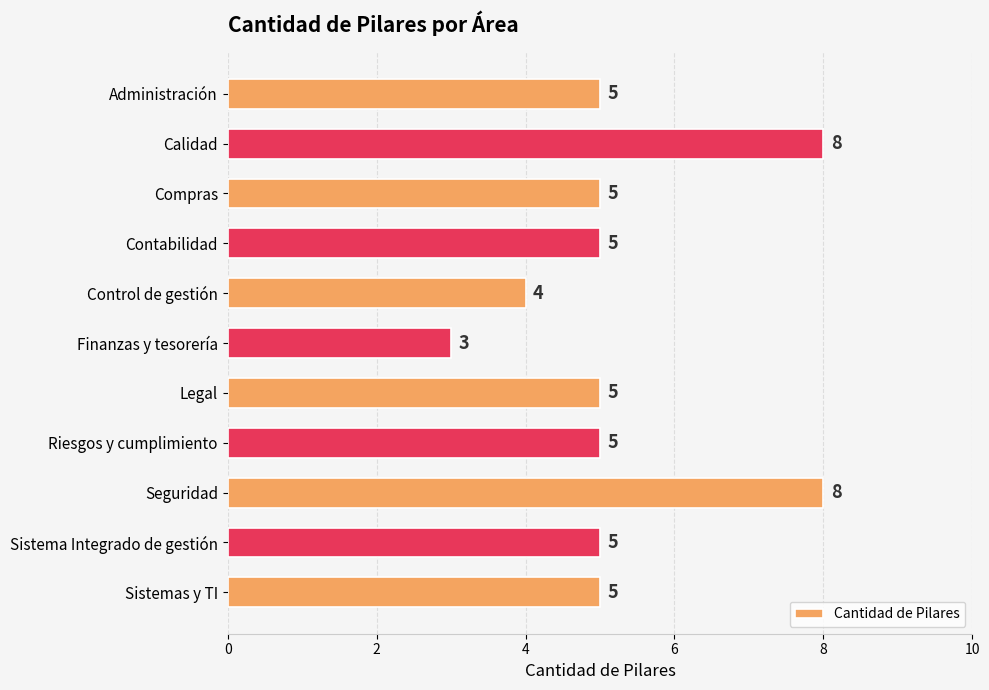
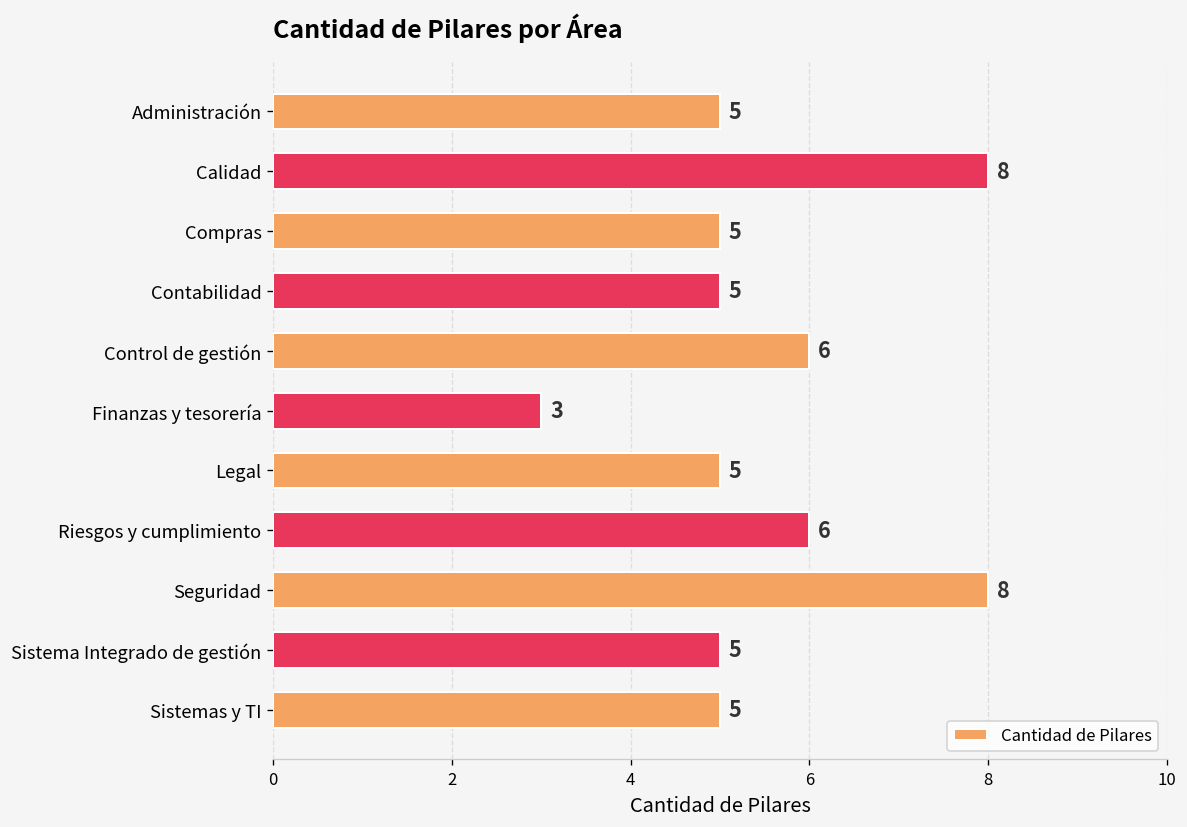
  {
    "Administración": 5,
    "Calidad": 8,
    "Compras": 5,
    "Contabilidad": 5,
-   "Control de gestión": 4,
+   "Control de gestión": 6,
    "Finanzas y tesorería": 3,
    "Legal": 5,
-   "Riesgos y cumplimiento": 5,
+   "Riesgos y cumplimiento": 6,
    "Seguridad": 8,
    "Sistema Integrado de gestión": 5,
    "Sistemas y TI": 5
  }
